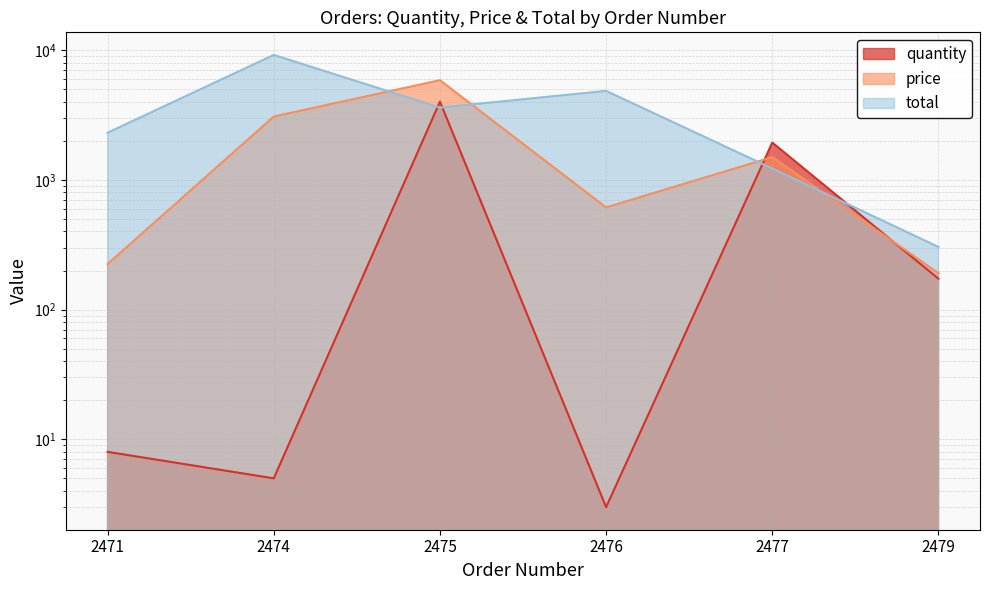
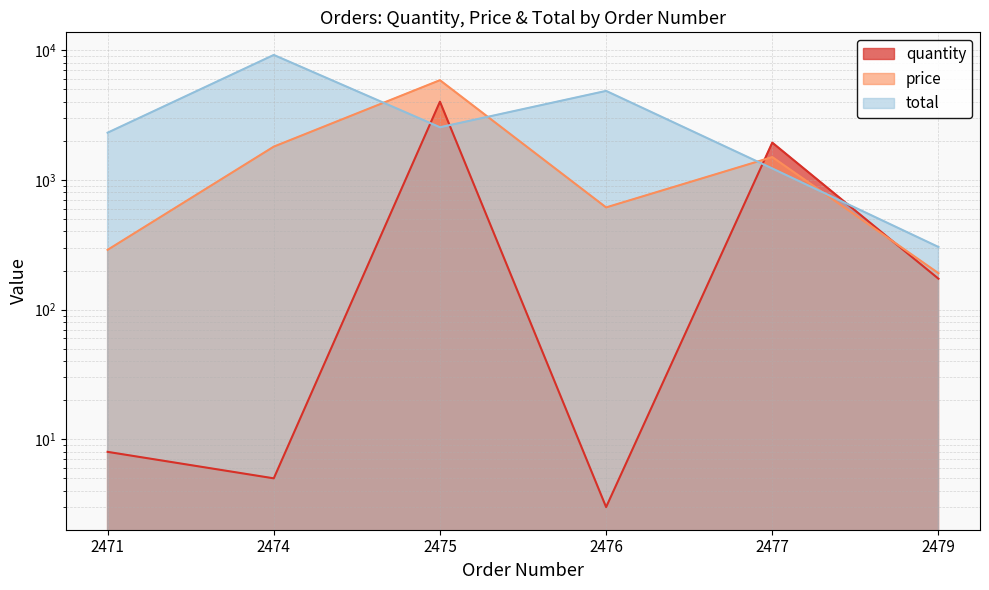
  {
    "quantity": {
      "2471": 8,
      "2474": 5,
      "2475": 4000,
      "2476": 3,
      "2477": 1900,
      "2479": 170
    },
    "price": {
-     "2471": 220,
-     "2474": 3100,
+     "2471": 290,
+     "2474": 1800,
      "2475": 6000,
      "2476": 600,
      "2477": 1500,
      "2479": 190
    },
    "total": {
      "2471": 2300,
      "2474": 9000,
-     "2475": 3600,
+     "2475": 2500,
      "2476": 4900,
      "2477": 1200,
      "2479": 300
    }
  }
